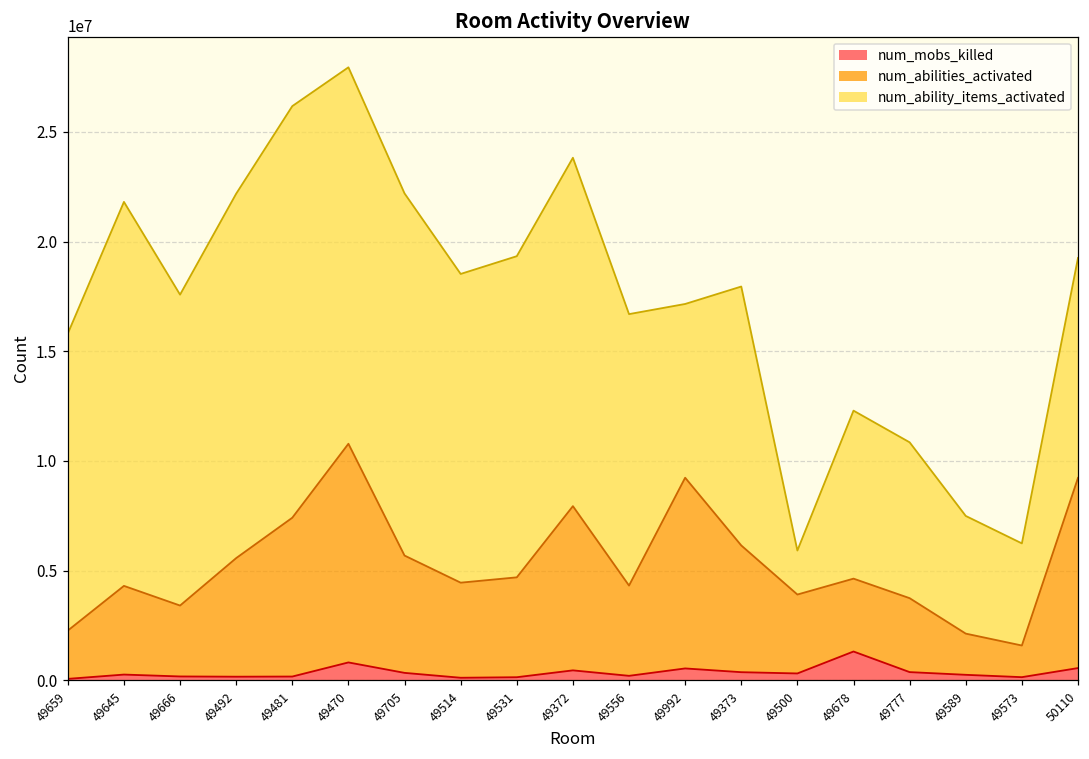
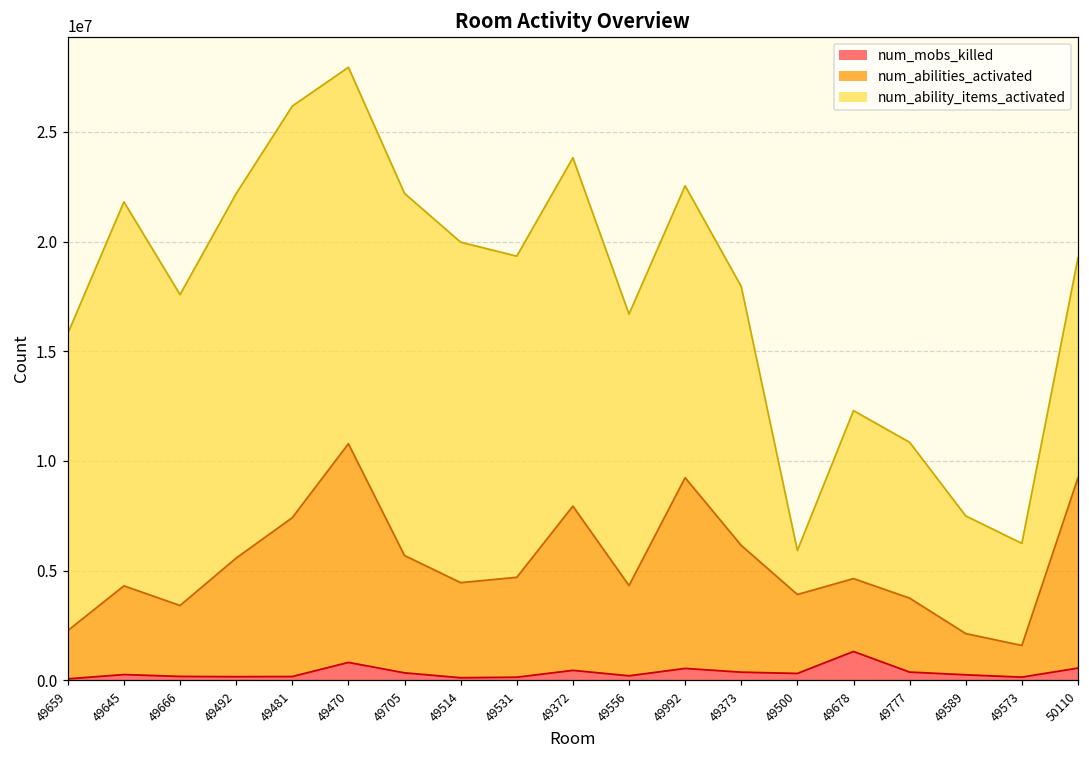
  {
    "num_mobs_killed": {
      "49659": 100000,
      "49645": 300000,
      "49666": 200000,
      "49492": 200000,
      "49481": 200000,
      "49470": 800000,
      "49705": 300000,
      "49514": 100000,
      "49531": 100000,
      "49372": 500000,
      "49556": 200000,
      "49992": 500000,
      "49373": 400000,
      "49500": 300000,
      "49678": 1300000,
      "49777": 400000,
      "49589": 300000,
      "49573": 100000,
      "50110": 600000
    },
    "num_abilities_activated": {
      "49659": 2200000,
      "49645": 4000000,
      "49666": 3200000,
      "49492": 5400000,
      "49481": 7200000,
      "49470": 10000000,
      "49705": 5300000,
      "49514": 4300000,
      "49531": 4600000,
      "49372": 7500000,
      "49556": 4100000,
      "49992": 8700000,
      "49373": 5800000,
      "49500": 3600000,
      "49678": 3300000,
      "49777": 3400000,
      "49589": 1900000,
      "49573": 1400000,
      "50110": 8700000
    },
    "num_ability_items_activated": {
      "49659": 13500000,
      "49645": 17500000,
      "49666": 14200000,
      "49492": 16600000,
      "49481": 18800000,
      "49470": 17200000,
      "49705": 16500000,
-     "49514": 14100000,
+     "49514": 15500000,
      "49531": 14600000,
      "49372": 15900000,
      "49556": 12400000,
-     "49992": 7900000,
+     "49992": 13300000,
      "49373": 11800000,
      "49500": 2000000,
      "49678": 7700000,
      "49777": 7100000,
      "49589": 5400000,
      "49573": 4700000,
      "50110": 10000000
    }
  }
